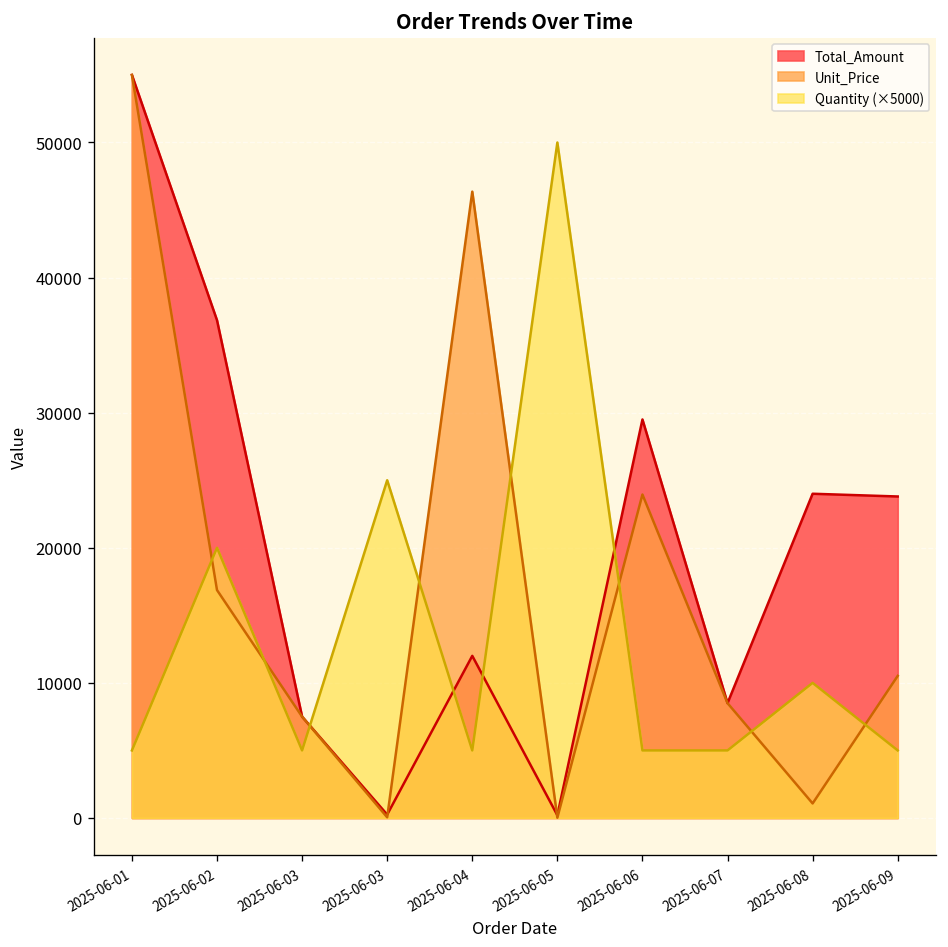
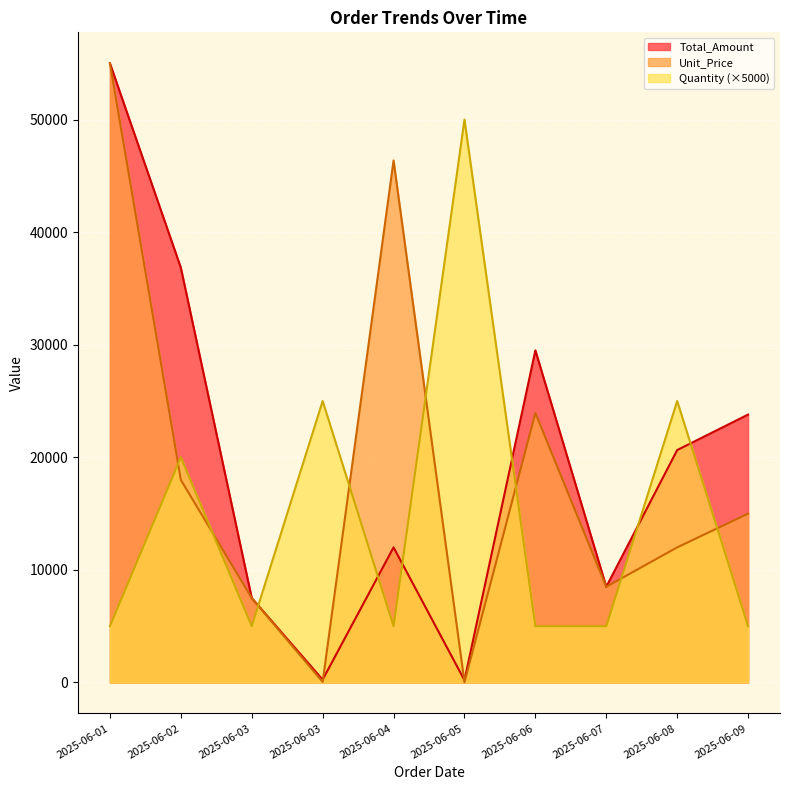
  {
    "Total_Amount": {
      "2025-06-02": 36800,
      "2025-06-04": 12000,
      "2025-06-06": 29500,
-     "2025-06-08": 24000,
+     "2025-06-08": 20600,
      "2025-06-09": 23800
    },
    "Unit_Price": {
-     "2025-06-02": 16900,
+     "2025-06-02": 18000,
      "2025-06-04": 46400,
      "2025-06-06": 23900,
-     "2025-06-08": 1100,
-     "2025-06-09": 10500
+     "2025-06-08": 12000,
+     "2025-06-09": 15000
    },
    "Quantity (×5000)": {
      "2025-06-01": 5000,
      "2025-06-02": 20000,
      "2025-06-04": 5000,
      "2025-06-05": 50000,
      "2025-06-06": 5000,
      "2025-06-07": 5000,
-     "2025-06-08": 10000,
+     "2025-06-08": 25000,
      "2025-06-09": 5000
    }
  }
